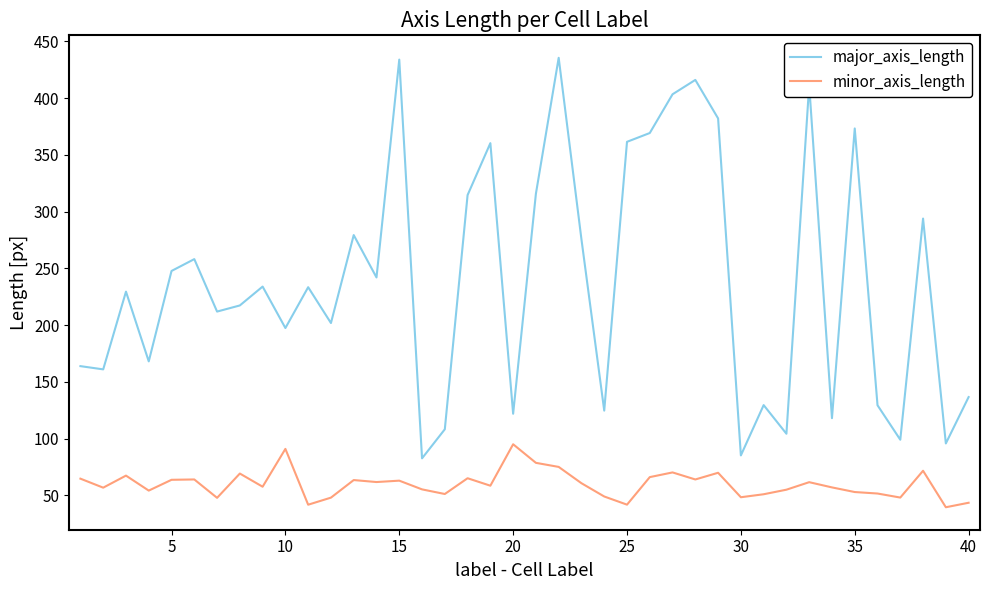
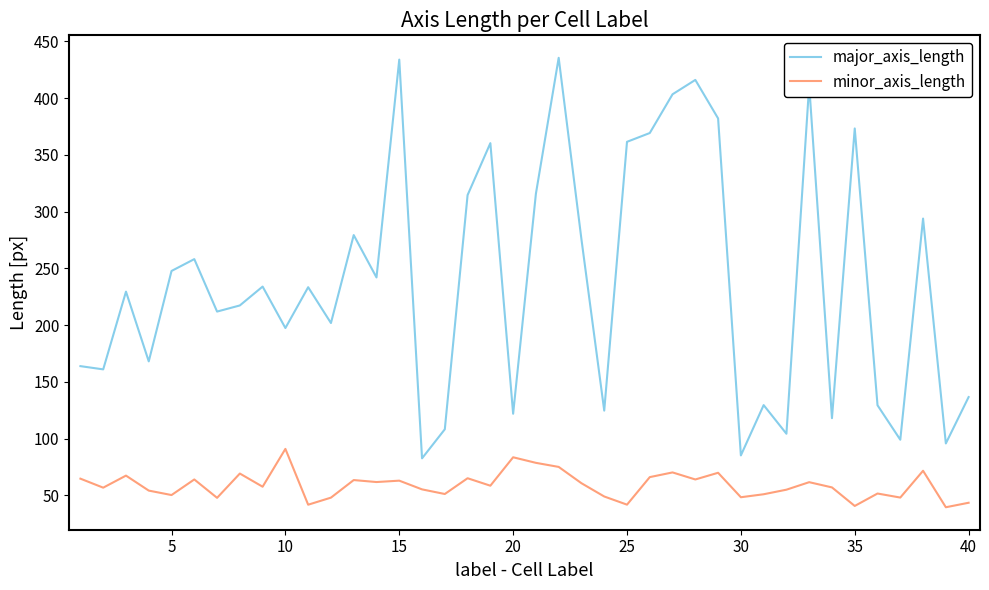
  {
    "major_axis_length": {
      "5": 248,
      "10": 197,
      "15": 434,
      "20": 122,
      "25": 361,
      "30": 85,
      "35": 373,
      "40": 137
    },
    "minor_axis_length": {
-     "5": 64,
+     "5": 50,
      "10": 91,
      "15": 63,
-     "20": 95,
+     "20": 84,
      "25": 42,
      "30": 48,
-     "35": 53,
+     "35": 41,
      "40": 43
    }
  }
